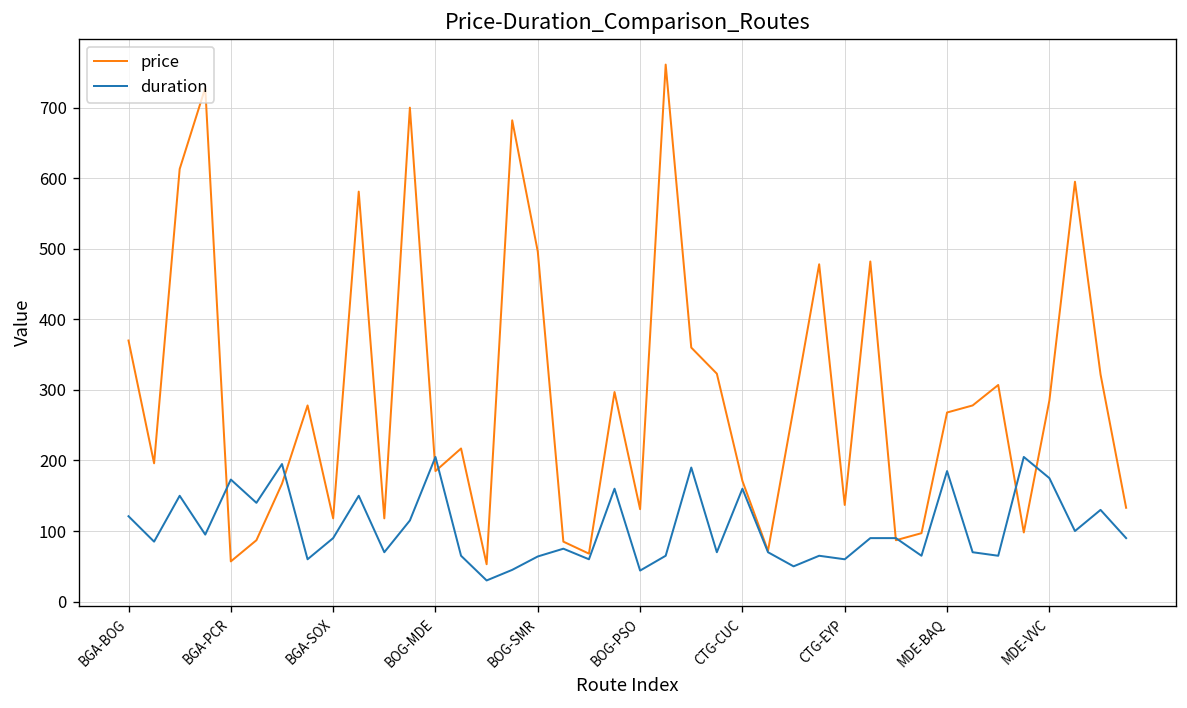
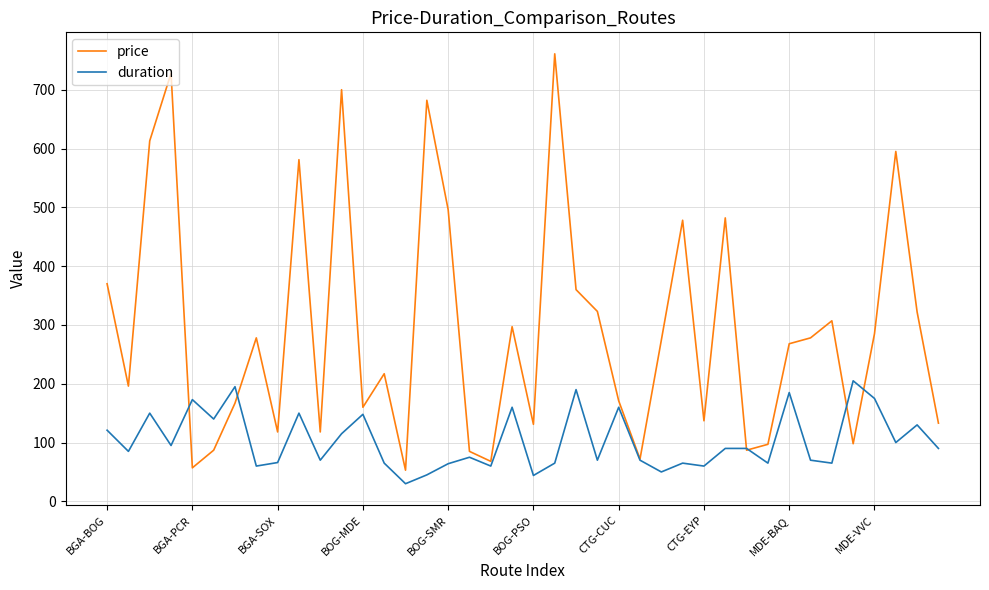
  {
    "price": {
      "BGA-BOG": 370,
      "BGA-PCR": 60,
      "BGA-SOX": 120,
-     "BOG-MDE": 190,
+     "BOG-MDE": 160,
      "BOG-SMR": 500,
      "BOG-PSO": 130,
      "CTG-CUC": 170,
      "CTG-EYP": 140,
      "MDE-BAQ": 270,
      "MDE-VVC": 290
    },
    "duration": {
      "BGA-BOG": 120,
      "BGA-PCR": 170,
-     "BGA-SOX": 90,
-     "BOG-MDE": 210,
+     "BGA-SOX": 70,
+     "BOG-MDE": 150,
      "BOG-SMR": 60,
      "BOG-PSO": 40,
      "CTG-CUC": 160,
      "CTG-EYP": 60,
      "MDE-BAQ": 190,
      "MDE-VVC": 180
    }
  }
